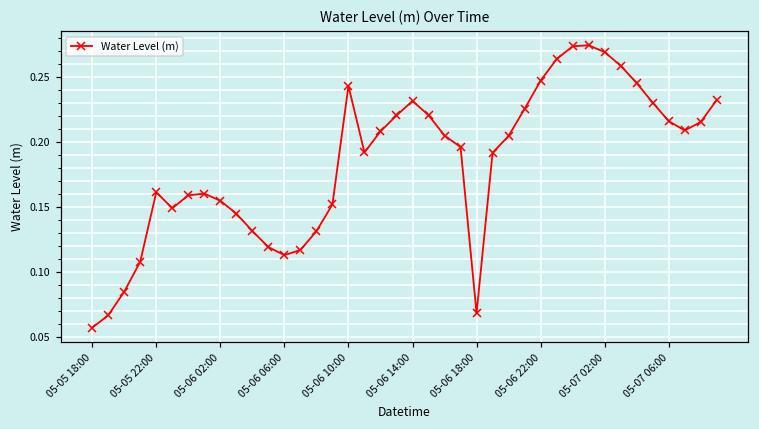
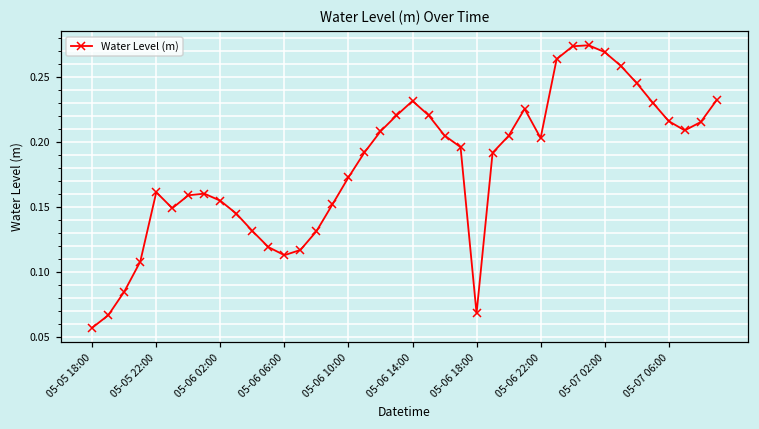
  {
    "05-05 18:00": 0.057,
    "05-05 22:00": 0.161,
    "05-06 02:00": 0.155,
    "05-06 06:00": 0.113,
-   "05-06 10:00": 0.243,
+   "05-06 10:00": 0.173,
    "05-06 14:00": 0.232,
    "05-06 18:00": 0.068,
-   "05-06 22:00": 0.247,
+   "05-06 22:00": 0.203,
    "05-07 02:00": 0.269,
    "05-07 06:00": 0.216
  }
